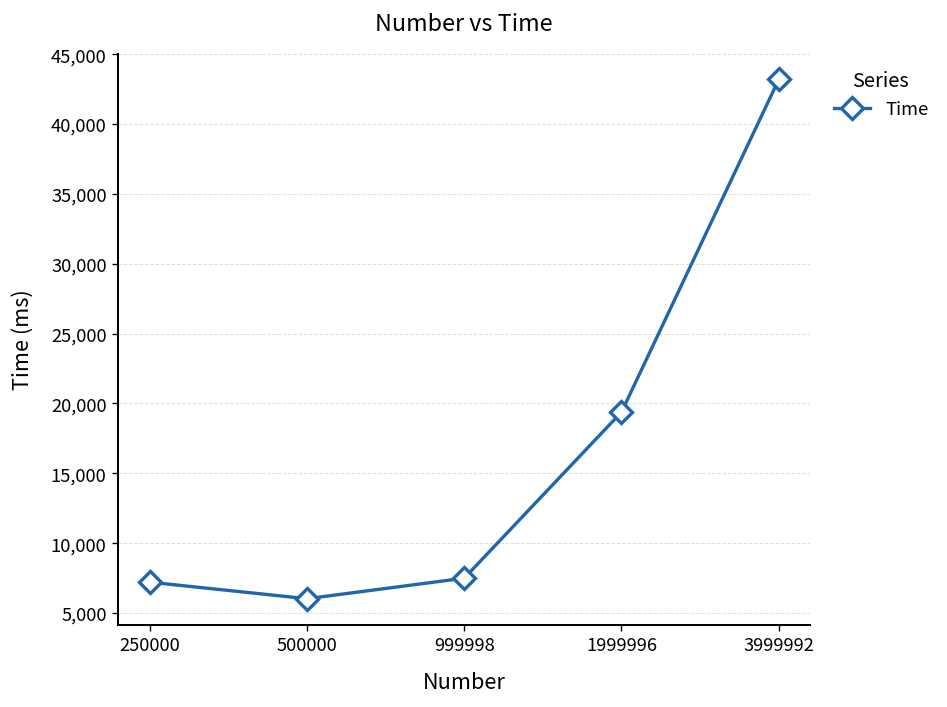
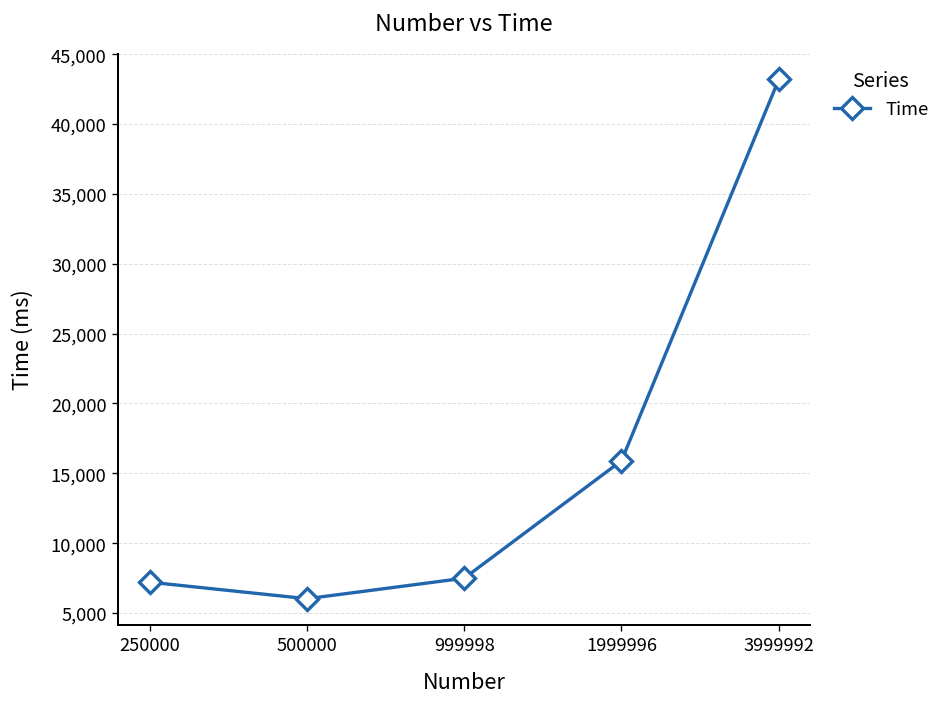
  {
    "250000": "7,200",
    "500000": "6,000",
    "999998": "7,500",
-   "1999996": "19,400",
+   "1999996": "15,900",
    "3999992": "43,200"
  }
